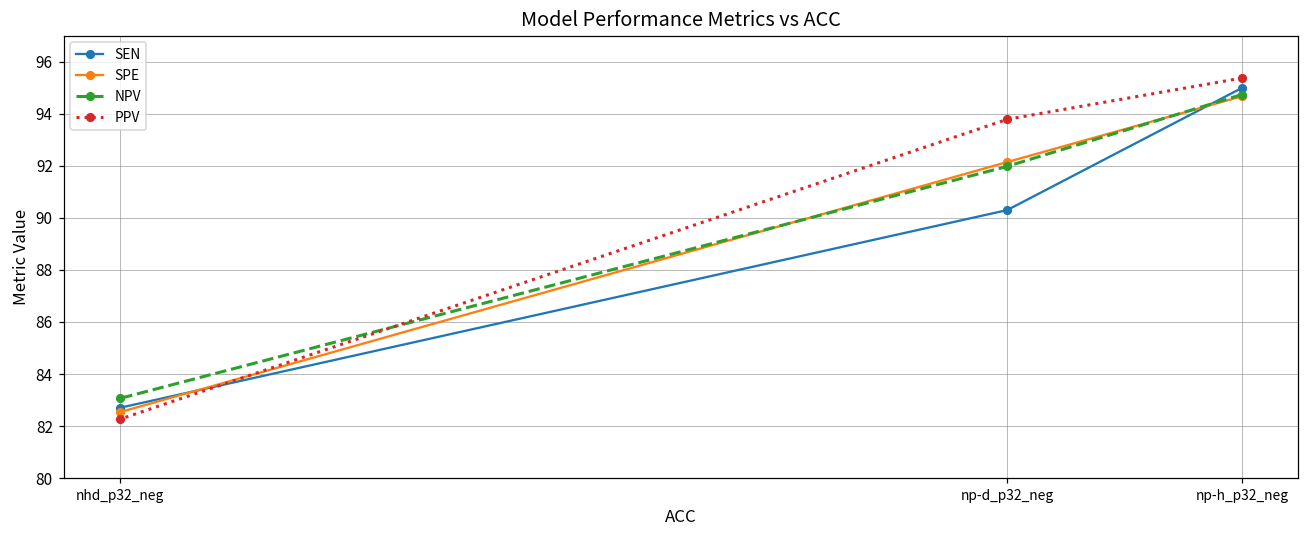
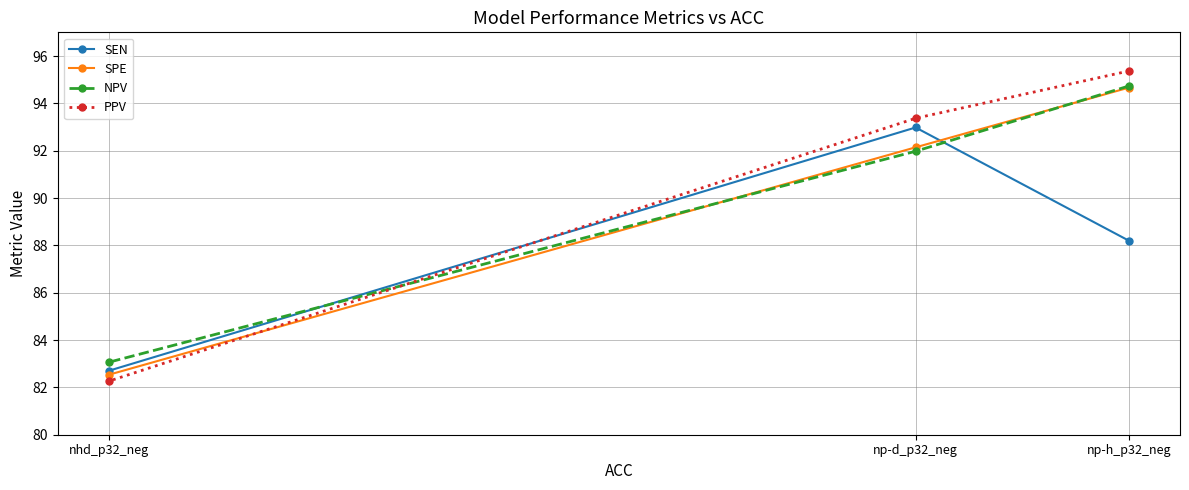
  {
    "SEN": {
      "nhd_p32_neg": 82.7,
-     "np-d_p32_neg": 90.3,
-     "np-h_p32_neg": 95.0
+     "np-d_p32_neg": 93.0,
+     "np-h_p32_neg": 88.2
    },
    "SPE": {
      "nhd_p32_neg": 82.5,
      "np-d_p32_neg": 92.1
    },
    "NPV": {
      "nhd_p32_neg": 83.1,
      "np-d_p32_neg": 92.0
    },
    "PPV": {
      "nhd_p32_neg": 82.3,
-     "np-d_p32_neg": 93.8,
+     "np-d_p32_neg": 93.4,
      "np-h_p32_neg": 95.4
    }
  }
